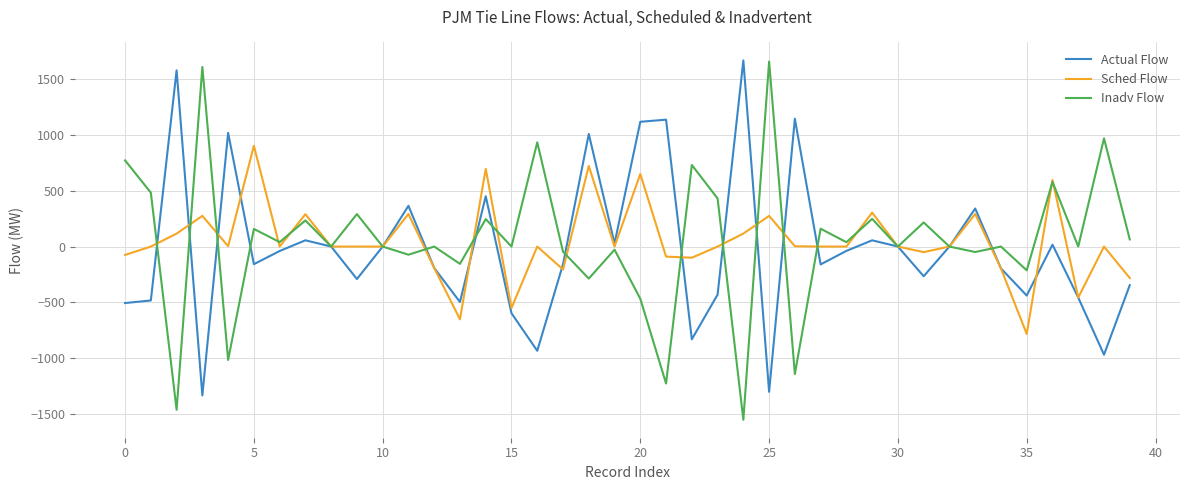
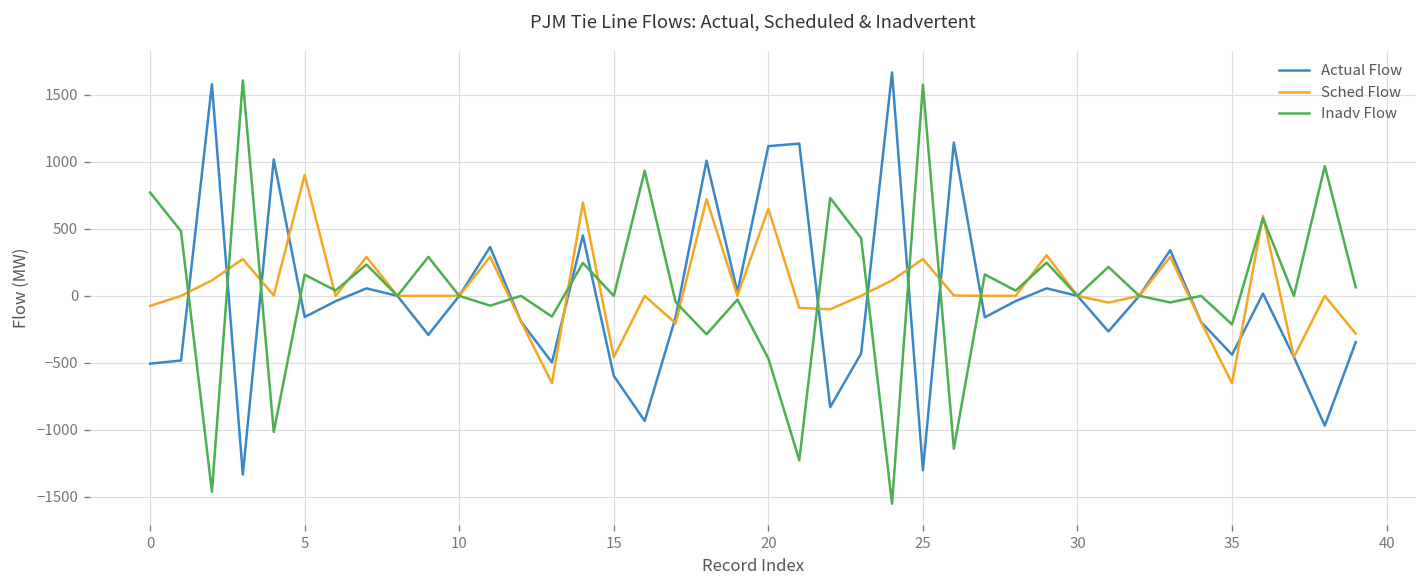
  {
    "Actual Flow": {
      "0": -510,
      "5": -160,
      "15": -600,
      "20": 1120,
      "25": -1300,
      "35": -440
    },
    "Sched Flow": {
      "0": -80,
      "5": 900,
-     "15": -550,
+     "15": -460,
      "20": 650,
      "25": 280,
-     "35": -780
+     "35": -650
    },
    "Inadv Flow": {
      "0": 770,
      "5": 160,
      "15": 0,
      "20": -470,
-     "25": 1660,
+     "25": 1580,
      "35": -210
    }
  }
